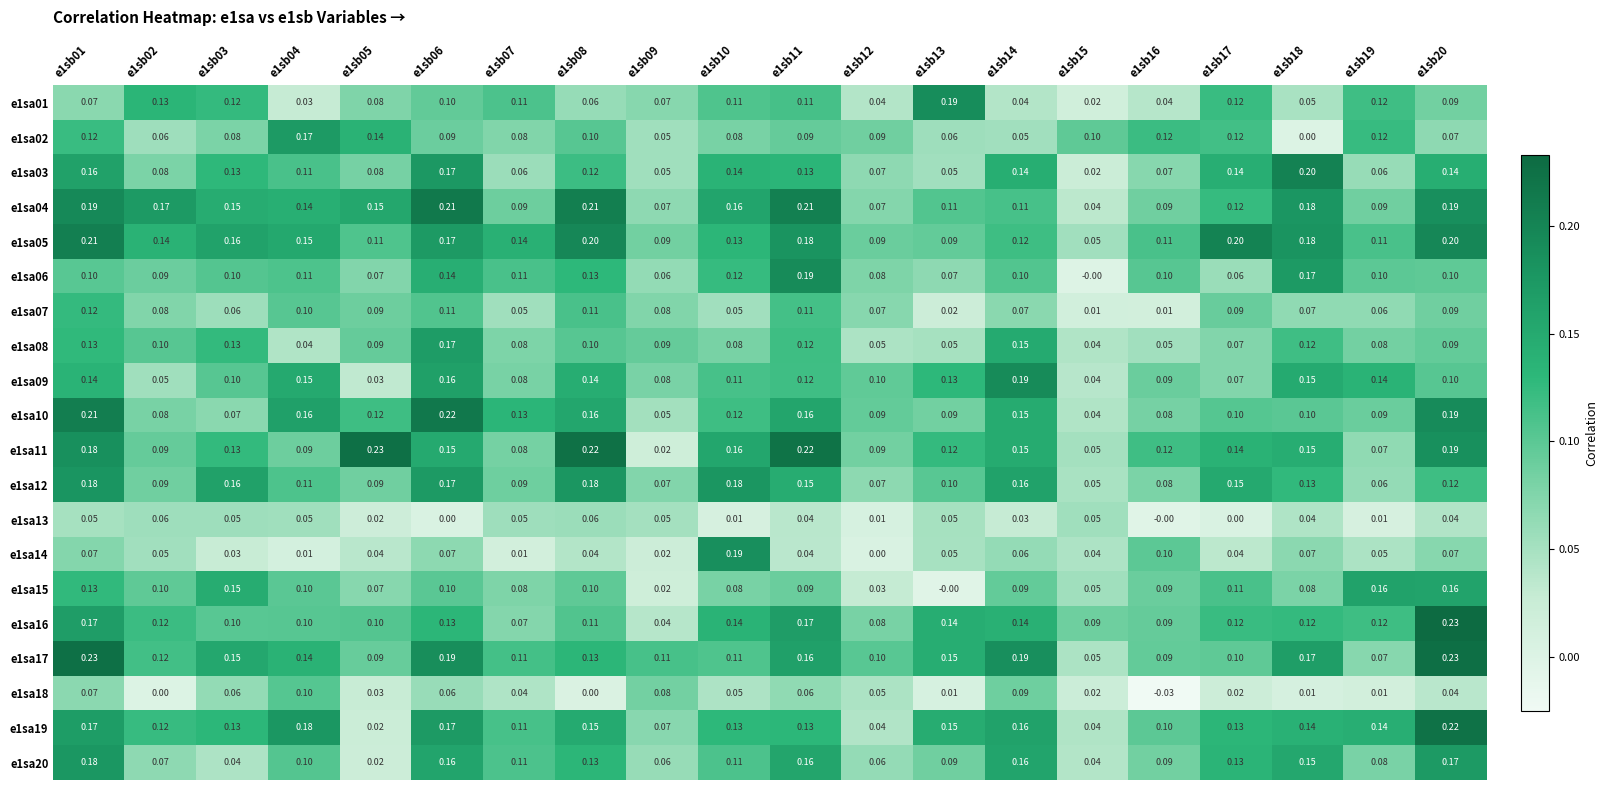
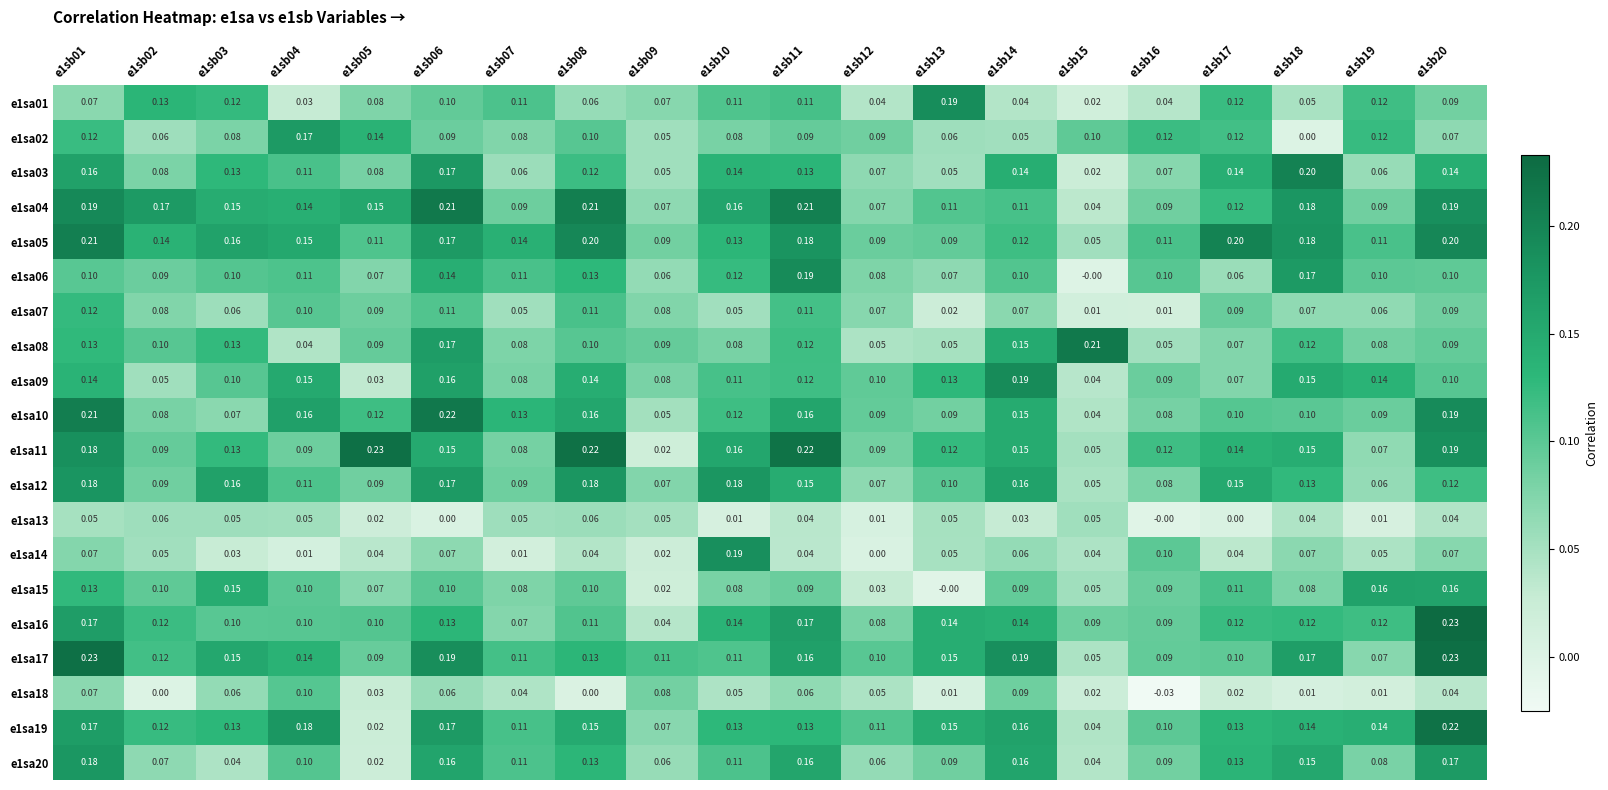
  {
    "e1sa08": {
      "e1sb01": 0.13,
      "e1sb02": 0.10,
      "e1sb03": 0.13,
      "e1sb04": 0.04,
      "e1sb05": 0.09,
      "e1sb06": 0.17,
      "e1sb07": 0.08,
      "e1sb08": 0.10,
      "e1sb09": 0.09,
      "e1sb10": 0.08,
      "e1sb11": 0.12,
      "e1sb12": 0.05,
      "e1sb13": 0.05,
      "e1sb14": 0.15,
-     "e1sb15": 0.04,
+     "e1sb15": 0.21,
      "e1sb16": 0.05,
      "e1sb17": 0.07,
      "e1sb18": 0.12,
      "e1sb19": 0.08,
      "e1sb20": 0.09
    },
    "e1sa19": {
      "e1sb01": 0.17,
      "e1sb02": 0.12,
      "e1sb03": 0.13,
      "e1sb04": 0.18,
      "e1sb05": 0.02,
      "e1sb06": 0.17,
      "e1sb07": 0.11,
      "e1sb08": 0.15,
      "e1sb09": 0.07,
      "e1sb10": 0.13,
      "e1sb11": 0.13,
-     "e1sb12": 0.04,
+     "e1sb12": 0.11,
      "e1sb13": 0.15,
      "e1sb14": 0.16,
      "e1sb15": 0.04,
      "e1sb16": 0.10,
      "e1sb17": 0.13,
      "e1sb18": 0.14,
      "e1sb19": 0.14,
      "e1sb20": 0.22
    }
  }
